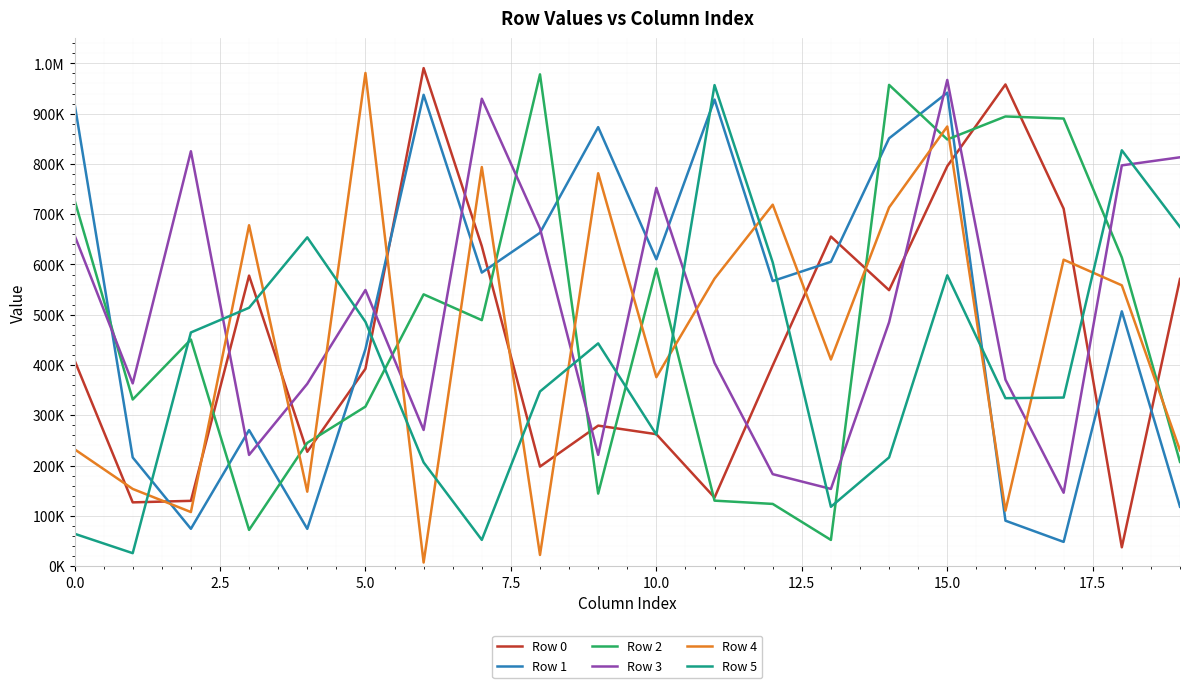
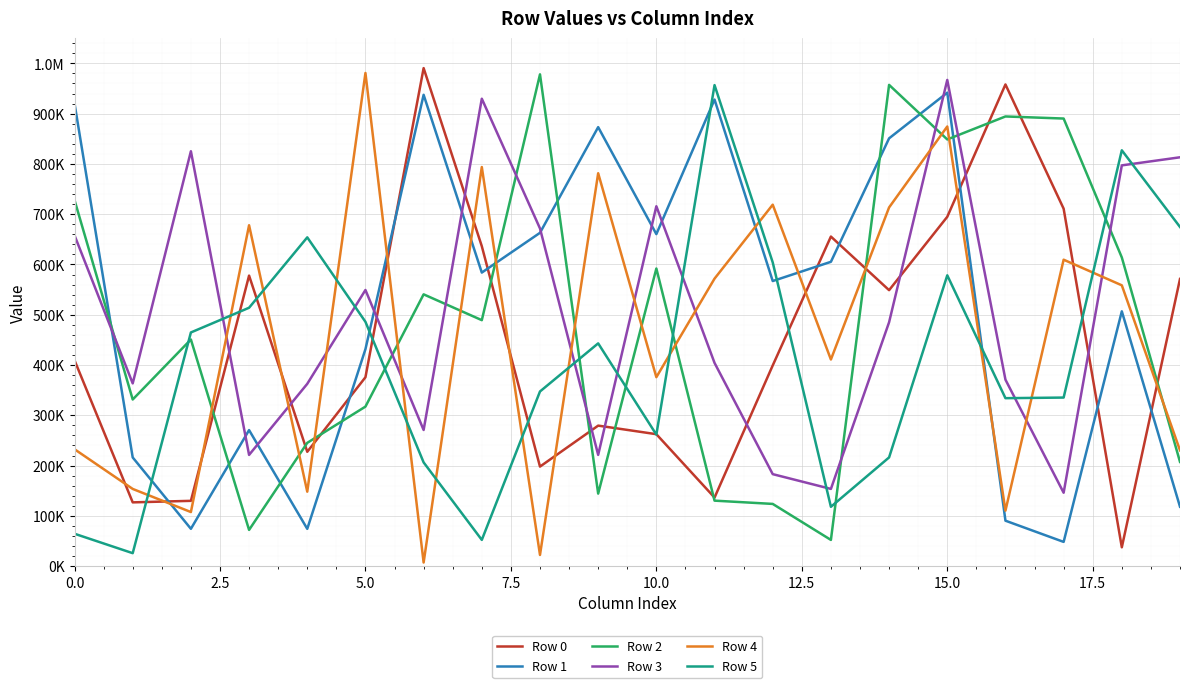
  {
    "Row 0": {
      "0.0": 410000,
-     "5.0": 390000,
-     "15.0": 800000
+     "5.0": 380000,
+     "15.0": 690000
    },
    "Row 1": {
      "0.0": 920000,
      "5.0": 430000,
-     "10.0": 610000,
+     "10.0": 660000,
      "15.0": 940000
    },
    "Row 3": {
      "0.0": 660000,
      "5.0": 550000,
-     "10.0": 750000,
+     "10.0": 720000,
      "15.0": 970000
    },
    "Row 4": {
      "0.0": 230000,
      "5.0": 980000,
      "10.0": 380000,
      "15.0": 870000
    }
  }
